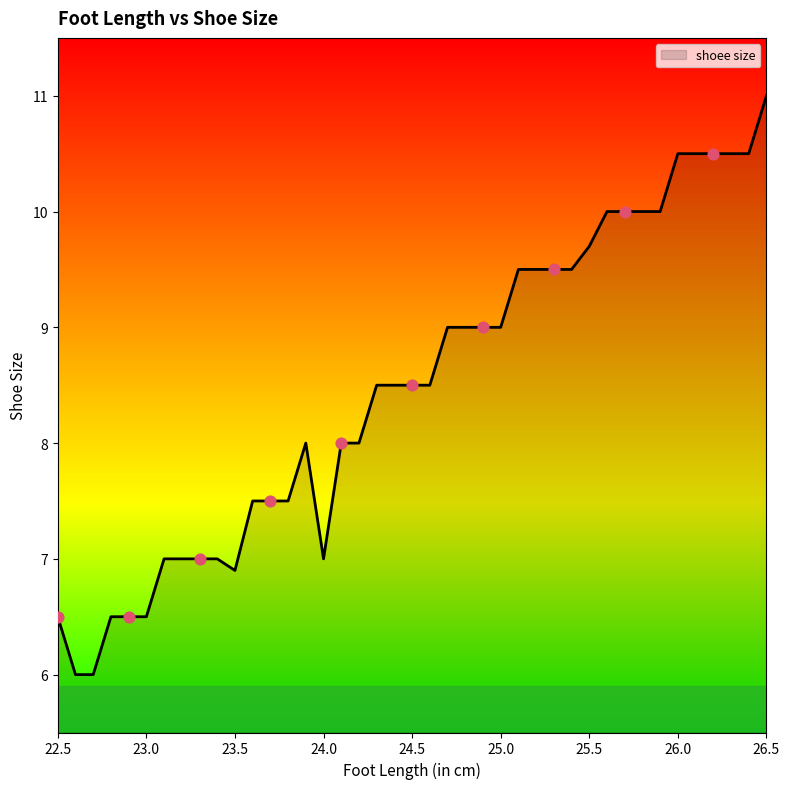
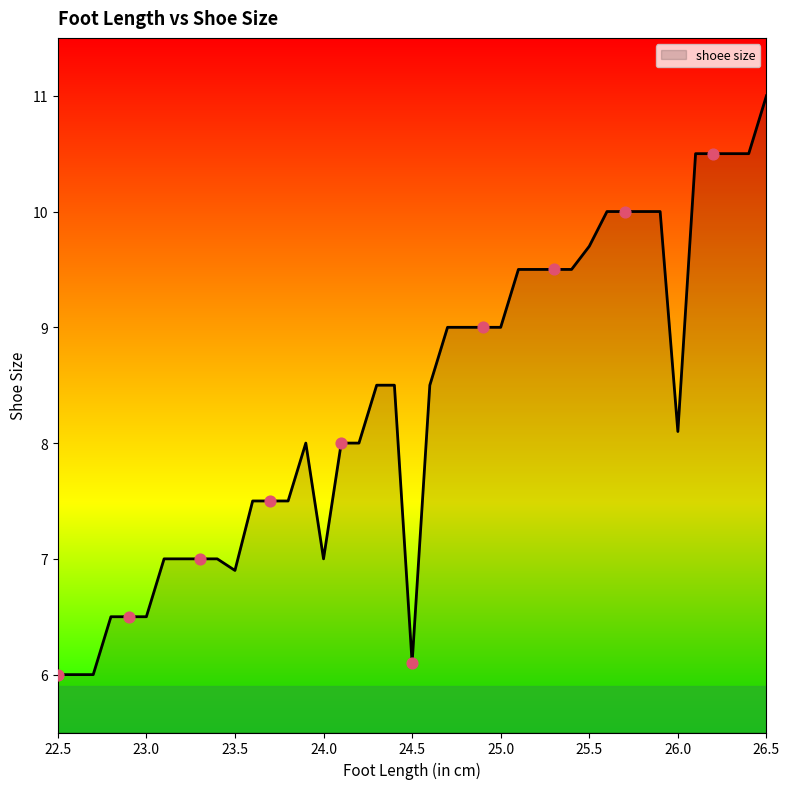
  {
    "shoee size": {
-     "22.5": 6.5,
+     "22.5": 6.0,
      "23.0": 6.5,
      "23.5": 6.9,
      "24.0": 7.0,
-     "24.5": 8.5,
+     "24.5": 6.1,
      "25.0": 9.0,
      "25.5": 9.7,
-     "26.0": 10.5,
+     "26.0": 8.1,
      "26.5": 11.0
    }
  }
